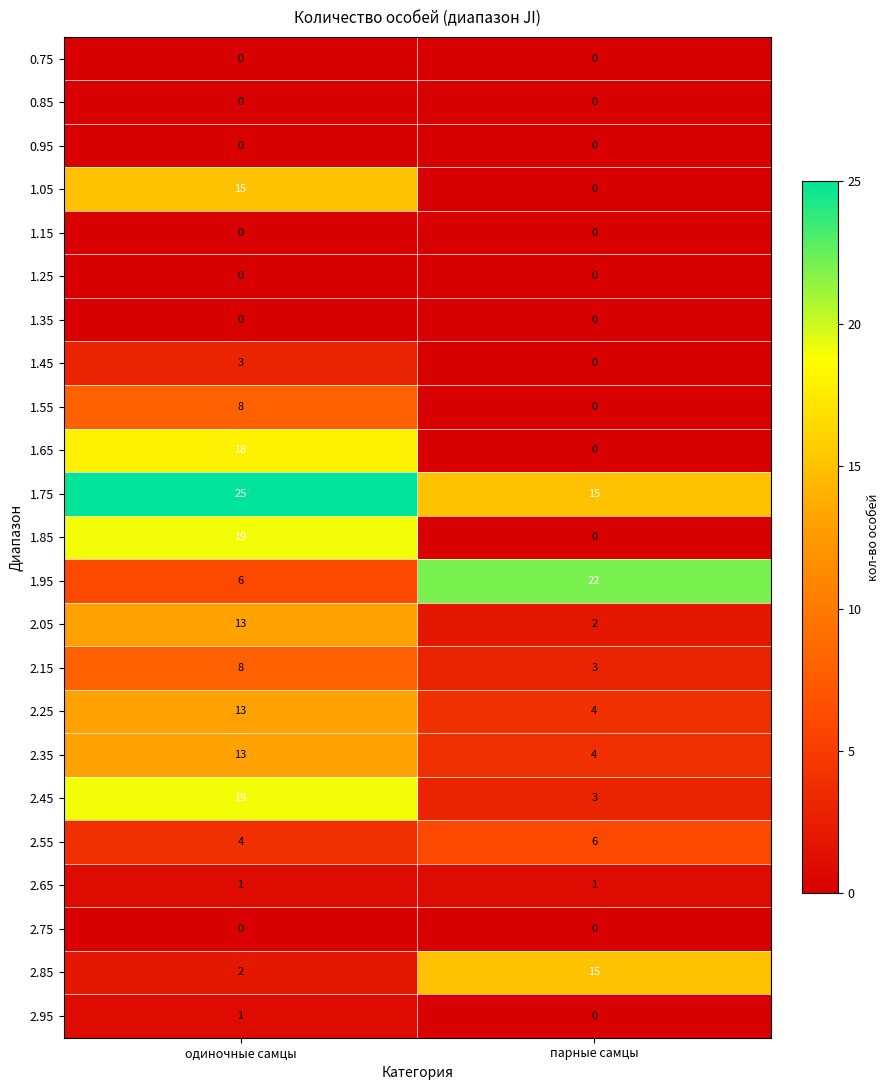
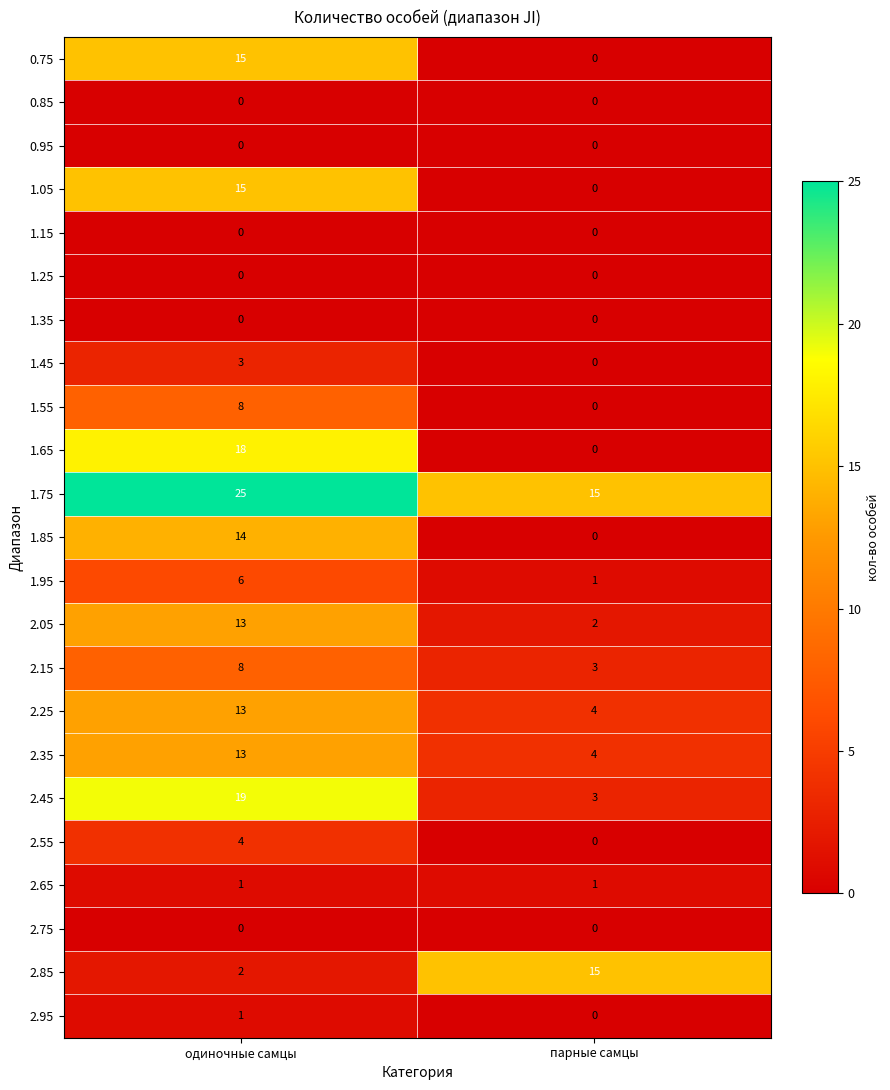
  {
    "0.75": {
-     "одиночные самцы": 0,
+     "одиночные самцы": 15,
      "парные самцы": 0
    },
    "0.85": {
      "одиночные самцы": 0,
      "парные самцы": 0
    },
    "0.95": {
      "одиночные самцы": 0,
      "парные самцы": 0
    },
    "1.05": {
      "одиночные самцы": 15,
      "парные самцы": 0
    },
    "1.15": {
      "одиночные самцы": 0,
      "парные самцы": 0
    },
    "1.25": {
      "одиночные самцы": 0,
      "парные самцы": 0
    },
    "1.35": {
      "одиночные самцы": 0,
      "парные самцы": 0
    },
    "1.45": {
      "одиночные самцы": 3,
      "парные самцы": 0
    },
    "1.55": {
      "одиночные самцы": 8,
      "парные самцы": 0
    },
    "1.65": {
      "одиночные самцы": 18,
      "парные самцы": 0
    },
    "1.75": {
      "одиночные самцы": 25,
      "парные самцы": 15
    },
    "1.85": {
-     "одиночные самцы": 19,
+     "одиночные самцы": 14,
      "парные самцы": 0
    },
    "1.95": {
      "одиночные самцы": 6,
-     "парные самцы": 22
+     "парные самцы": 1
    },
    "2.05": {
      "одиночные самцы": 13,
      "парные самцы": 2
    },
    "2.15": {
      "одиночные самцы": 8,
      "парные самцы": 3
    },
    "2.25": {
      "одиночные самцы": 13,
      "парные самцы": 4
    },
    "2.35": {
      "одиночные самцы": 13,
      "парные самцы": 4
    },
    "2.45": {
      "одиночные самцы": 19,
      "парные самцы": 3
    },
    "2.55": {
      "одиночные самцы": 4,
-     "парные самцы": 6
+     "парные самцы": 0
    },
    "2.65": {
      "одиночные самцы": 1,
      "парные самцы": 1
    },
    "2.75": {
      "одиночные самцы": 0,
      "парные самцы": 0
    },
    "2.85": {
      "одиночные самцы": 2,
      "парные самцы": 15
    },
    "2.95": {
      "одиночные самцы": 1,
      "парные самцы": 0
    }
  }
